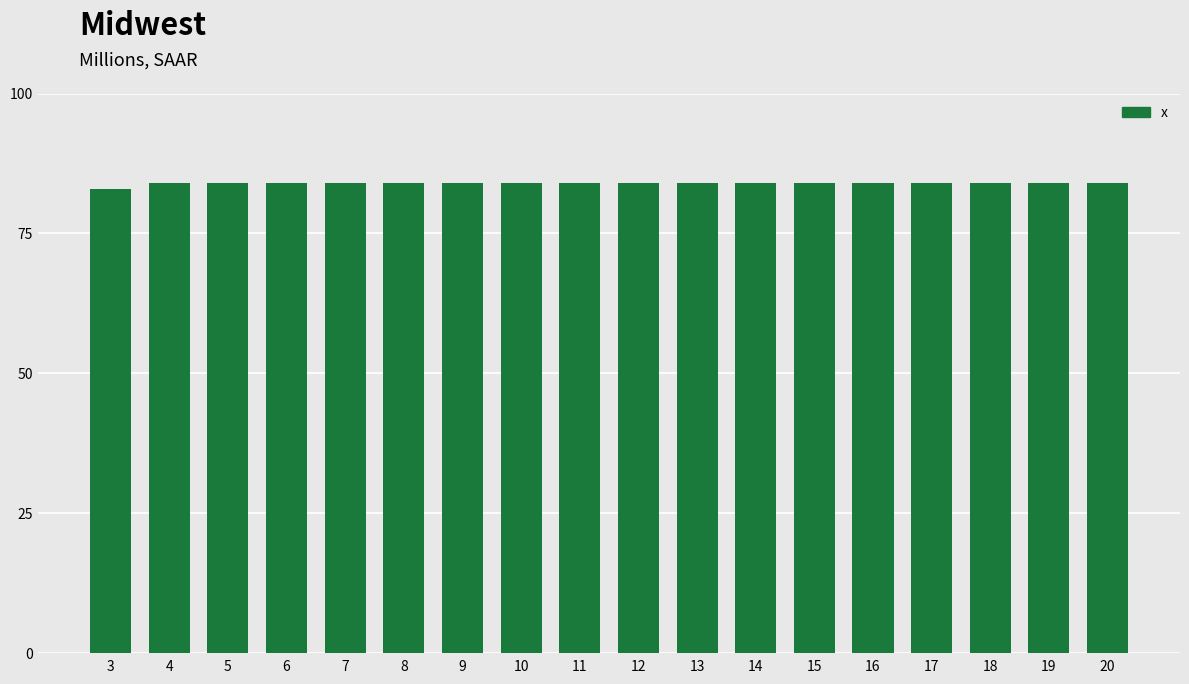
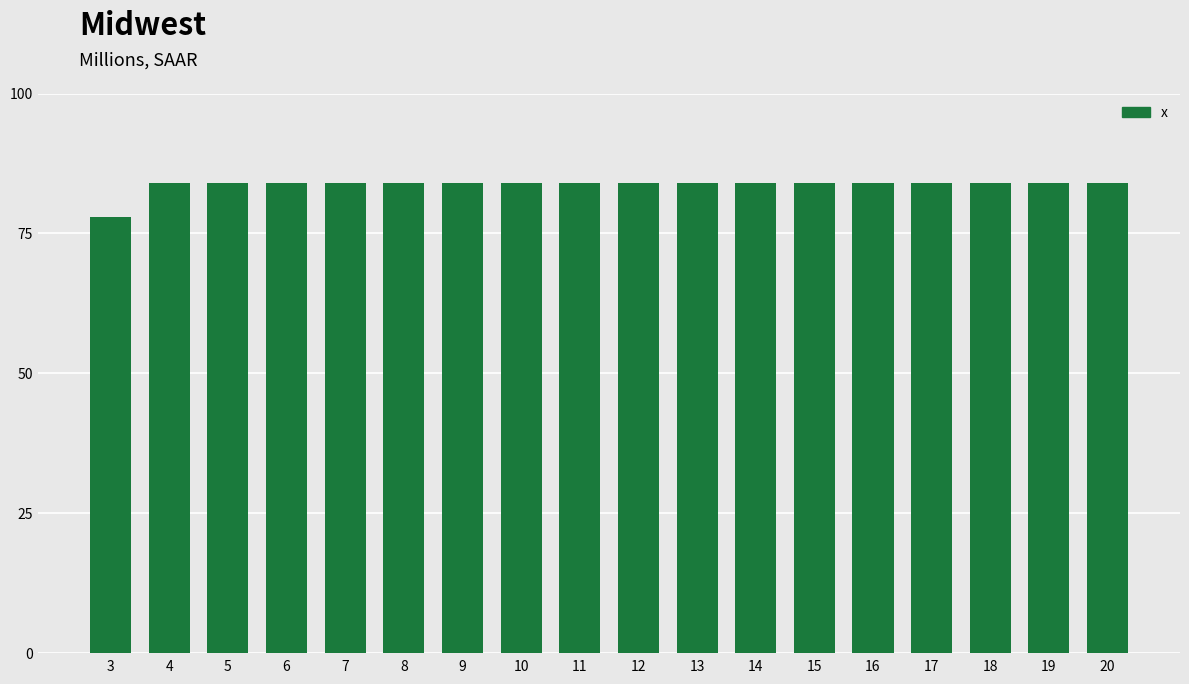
  {
-   "3": 83,
+   "3": 78,
    "4": 84,
    "5": 84,
    "6": 84,
    "7": 84,
    "8": 84,
    "9": 84,
    "10": 84,
    "11": 84,
    "12": 84,
    "13": 84,
    "14": 84,
    "15": 84,
    "16": 84,
    "17": 84,
    "18": 84,
    "19": 84,
    "20": 84
  }
